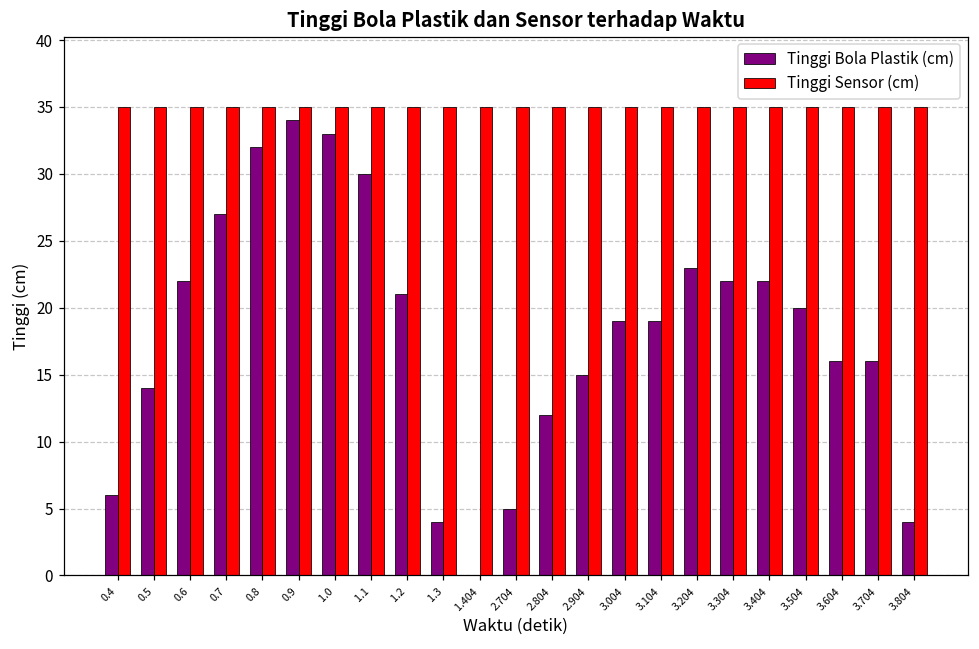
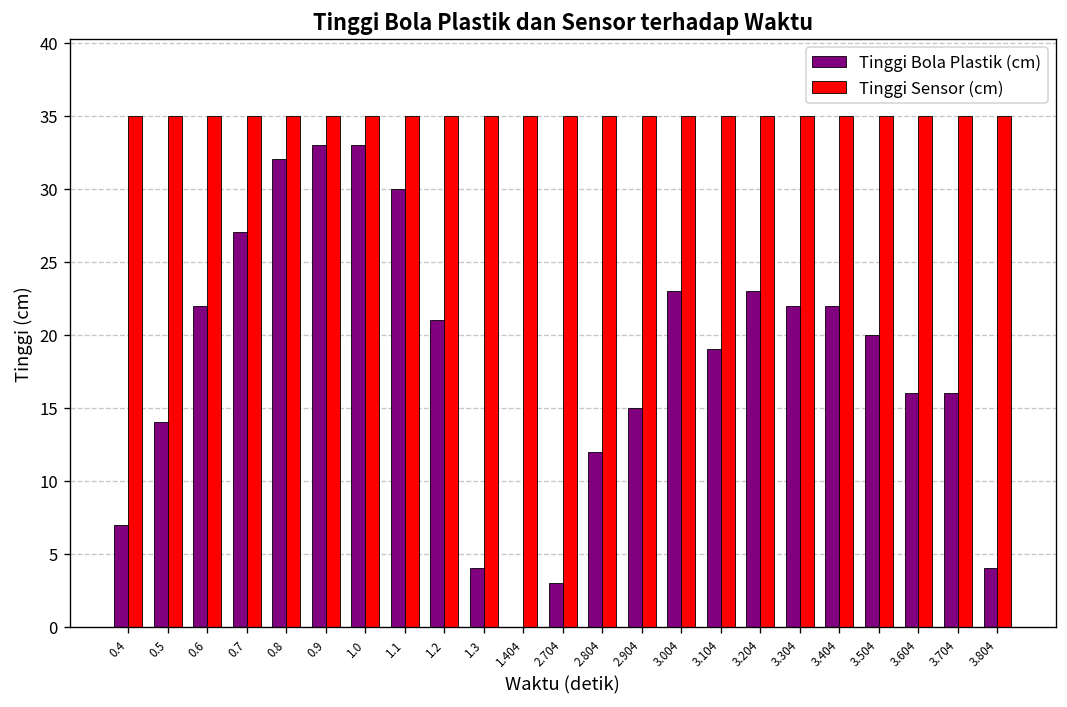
  {
    "Tinggi Bola Plastik (cm)": {
-     "0.4": 6,
+     "0.4": 7,
      "0.5": 14,
      "0.6": 22,
      "0.7": 27,
      "0.8": 32,
-     "0.9": 34,
+     "0.9": 33,
      "1.0": 33,
      "1.1": 30,
      "1.2": 21,
      "1.3": 4,
      "1.404": 0,
-     "2.704": 5,
+     "2.704": 3,
      "2.804": 12,
      "2.904": 15,
-     "3.004": 19,
+     "3.004": 23,
      "3.104": 19,
      "3.204": 23,
      "3.304": 22,
      "3.404": 22,
      "3.504": 20,
      "3.604": 16,
      "3.704": 16,
      "3.804": 4
    },
    "Tinggi Sensor (cm)": {
      "0.4": 35,
      "0.5": 35,
      "0.6": 35,
      "0.7": 35,
      "0.8": 35,
      "0.9": 35,
      "1.0": 35,
      "1.1": 35,
      "1.2": 35,
      "1.3": 35,
      "1.404": 35,
      "2.704": 35,
      "2.804": 35,
      "2.904": 35,
      "3.004": 35,
      "3.104": 35,
      "3.204": 35,
      "3.304": 35,
      "3.404": 35,
      "3.504": 35,
      "3.604": 35,
      "3.704": 35,
      "3.804": 35
    }
  }
